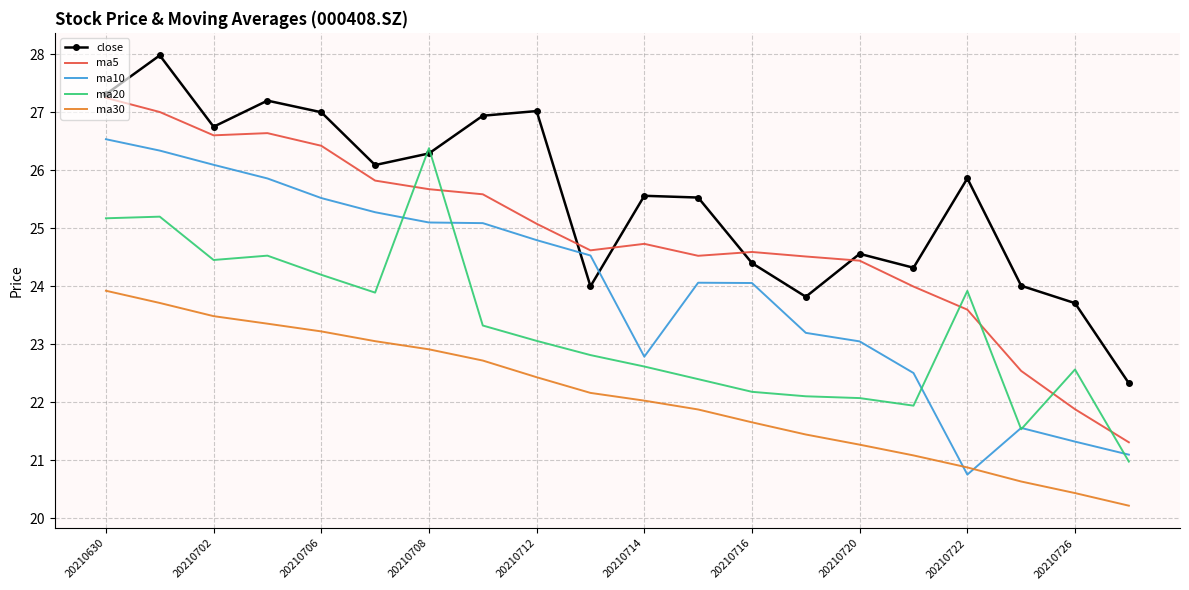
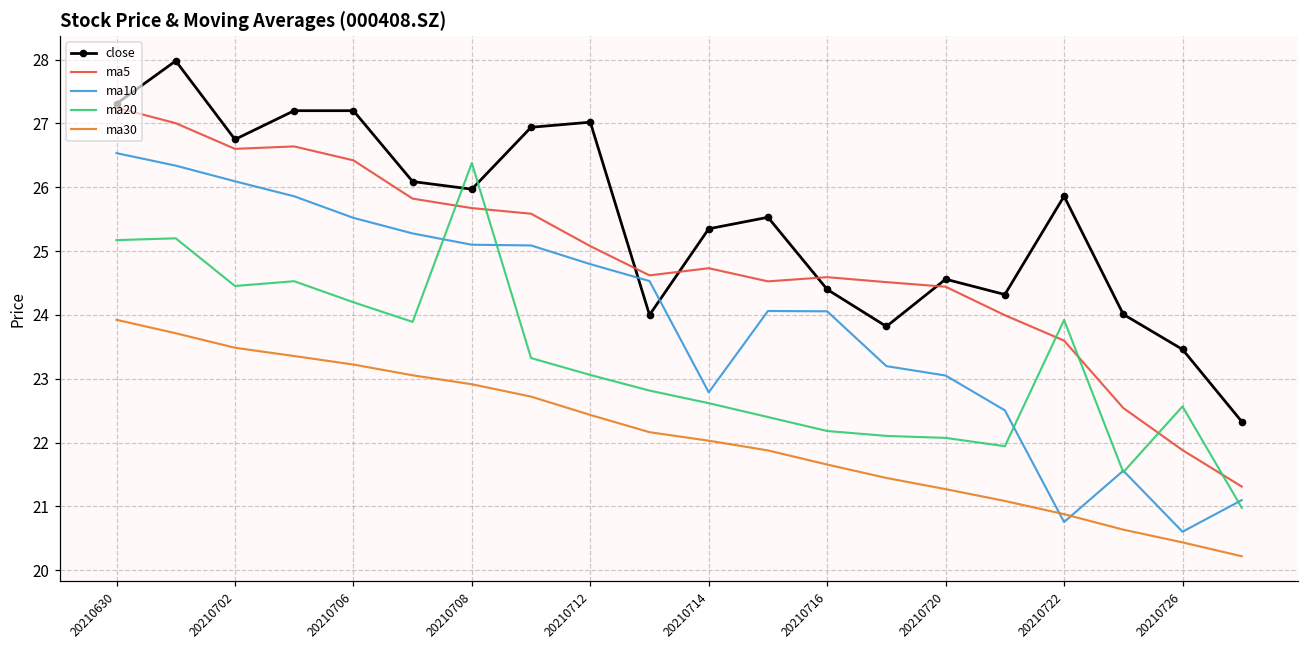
  {
    "close": {
      "20210702": 26.8,
-     "20210706": 27.0,
-     "20210708": 26.3,
+     "20210706": 27.2,
+     "20210708": 26.0,
      "20210712": 27.0,
-     "20210714": 25.6,
+     "20210714": 25.4,
      "20210716": 24.4,
      "20210720": 24.6,
      "20210722": 25.9,
-     "20210726": 23.7
+     "20210726": 23.5
    },
    "ma10": {
      "20210630": 26.5,
      "20210702": 26.1,
      "20210706": 25.5,
      "20210708": 25.1,
      "20210712": 24.8,
      "20210714": 22.8,
      "20210716": 24.1,
      "20210720": 23.1,
      "20210722": 20.8,
-     "20210726": 21.3
+     "20210726": 20.6
    },
    "ma20": {
      "20210630": 25.2,
      "20210702": 24.5,
      "20210706": 24.2,
      "20210708": 26.4,
      "20210712": 23.1,
      "20210714": 22.6,
      "20210716": 22.2,
      "20210720": 22.1,
      "20210722": 23.9,
      "20210726": 22.6
    }
  }
